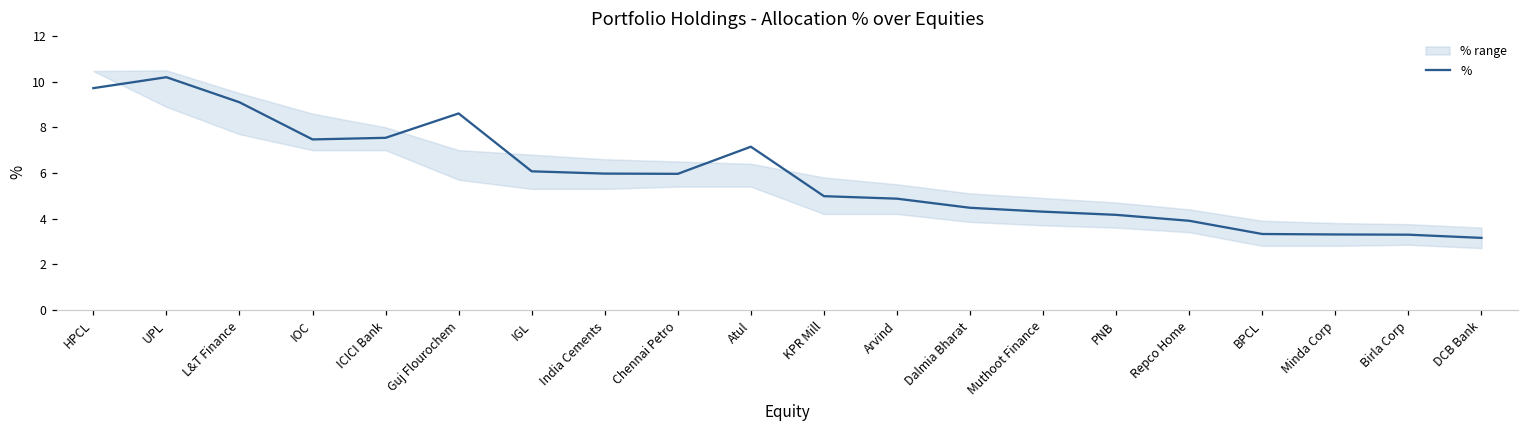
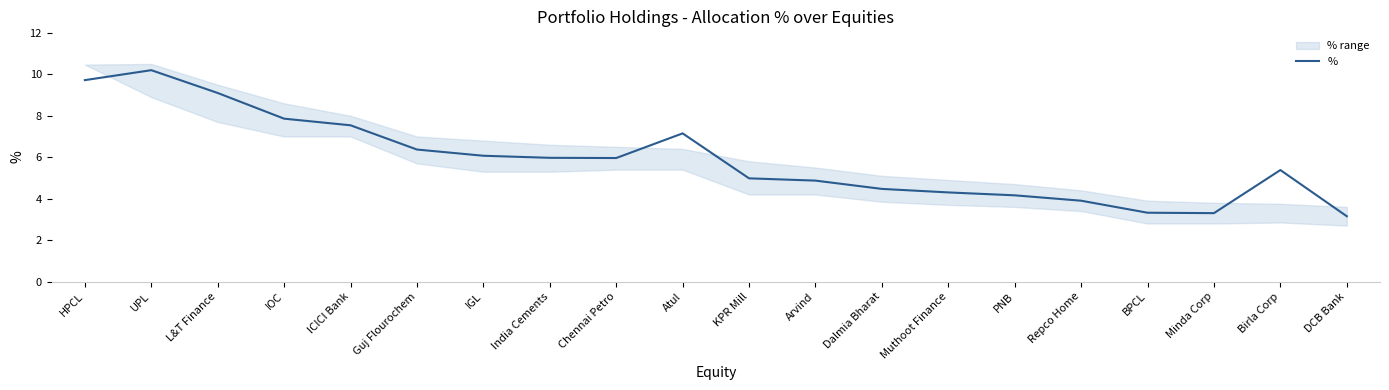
  {
    "%": {
      "HPCL": 9.7,
      "UPL": 10.2,
      "L&T Finance": 9.1,
-     "IOC": 7.5,
+     "IOC": 7.9,
      "ICICI Bank": 7.5,
-     "Guj Flourochem": 8.6,
+     "Guj Flourochem": 6.4,
      "IGL": 6.1,
      "India Cements": 6.0,
      "Chennai Petro": 6.0,
      "Atul": 7.2,
      "KPR Mill": 5.0,
      "Arvind": 4.9,
      "Dalmia Bharat": 4.5,
      "Muthoot Finance": 4.3,
      "PNB": 4.2,
      "Repco Home": 3.9,
      "BPCL": 3.3,
      "Minda Corp": 3.3,
-     "Birla Corp": 3.3,
+     "Birla Corp": 5.4,
      "DCB Bank": 3.2
    }
  }
